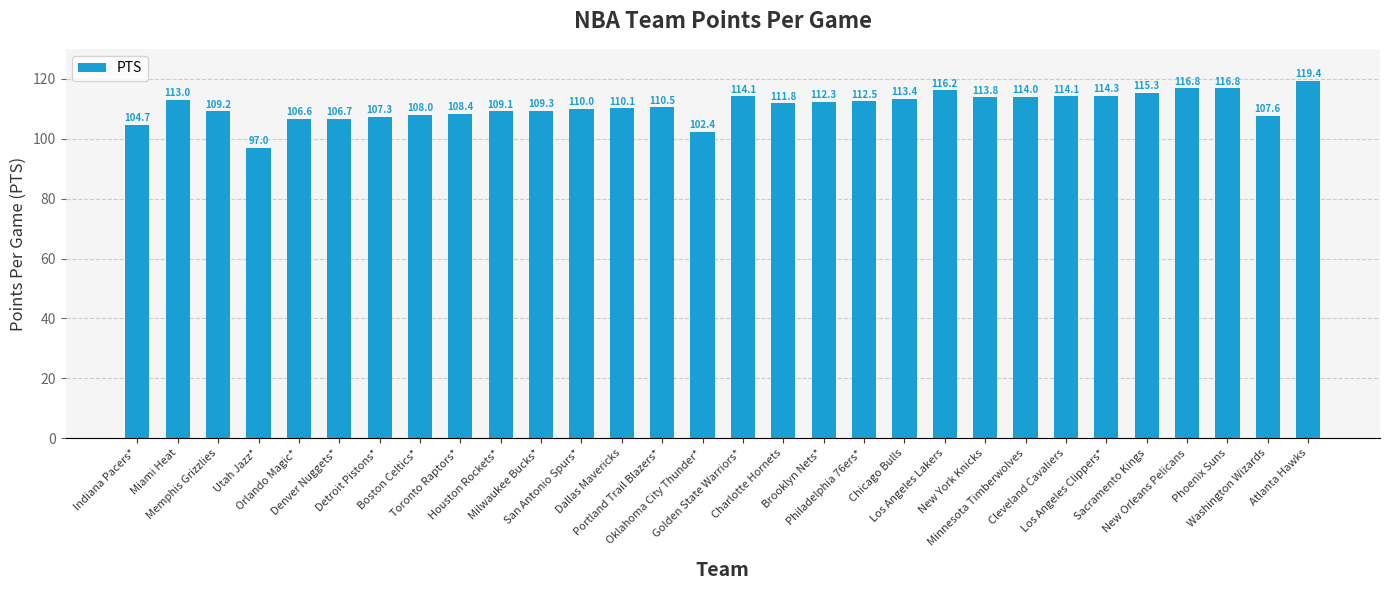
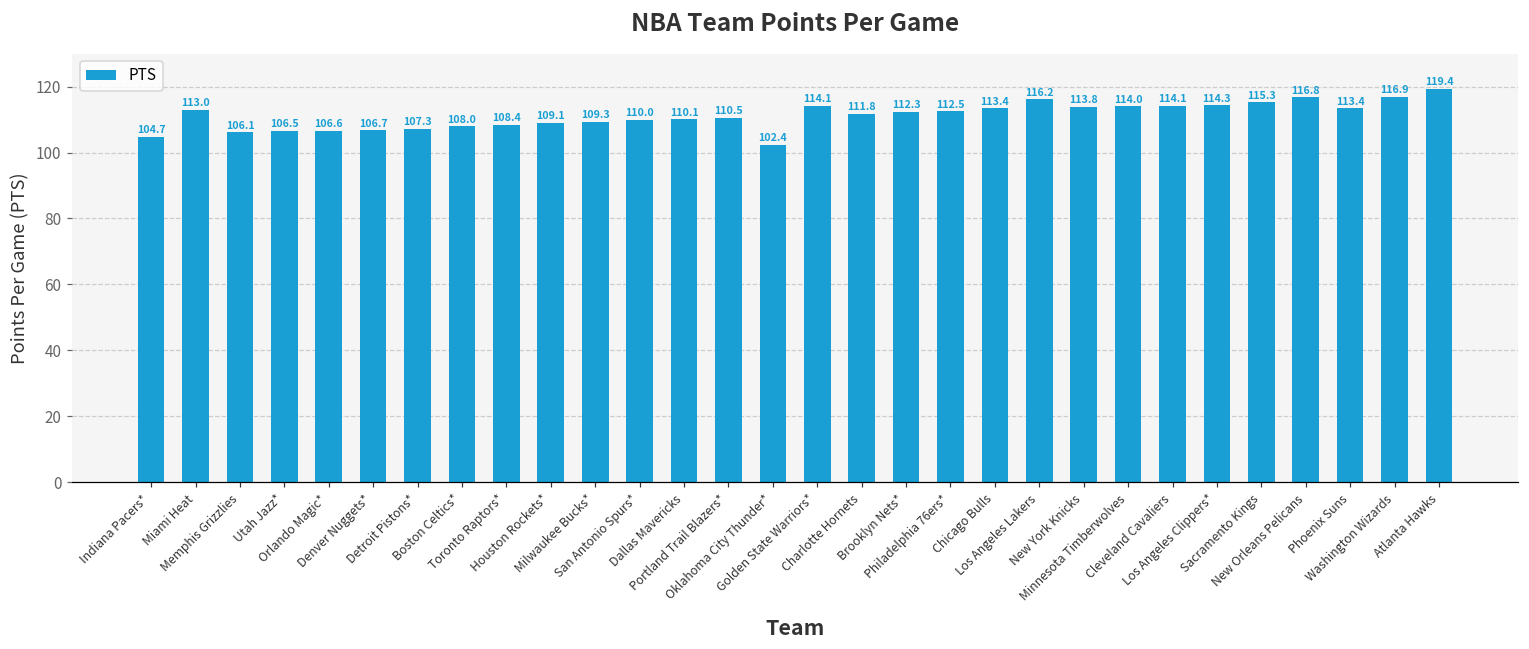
  {
    "Indiana Pacers*": 104.7,
    "Miami Heat": 113.0,
-   "Memphis Grizzlies": 109.2,
-   "Utah Jazz*": 97.0,
+   "Memphis Grizzlies": 106.1,
+   "Utah Jazz*": 106.5,
    "Orlando Magic*": 106.6,
    "Denver Nuggets*": 106.7,
    "Detroit Pistons*": 107.3,
    "Boston Celtics*": 108.0,
    "Toronto Raptors*": 108.4,
    "Houston Rockets*": 109.1,
    "Milwaukee Bucks*": 109.3,
    "San Antonio Spurs*": 110.0,
    "Dallas Mavericks": 110.1,
    "Portland Trail Blazers*": 110.5,
    "Oklahoma City Thunder*": 102.4,
    "Golden State Warriors*": 114.1,
    "Charlotte Hornets": 111.8,
    "Brooklyn Nets*": 112.3,
    "Philadelphia 76ers*": 112.5,
    "Chicago Bulls": 113.4,
    "Los Angeles Lakers": 116.2,
    "New York Knicks": 113.8,
    "Minnesota Timberwolves": 114.0,
    "Cleveland Cavaliers": 114.1,
    "Los Angeles Clippers*": 114.3,
    "Sacramento Kings": 115.3,
    "New Orleans Pelicans": 116.8,
-   "Phoenix Suns": 116.8,
-   "Washington Wizards": 107.6,
+   "Phoenix Suns": 113.4,
+   "Washington Wizards": 116.9,
    "Atlanta Hawks": 119.4
  }
